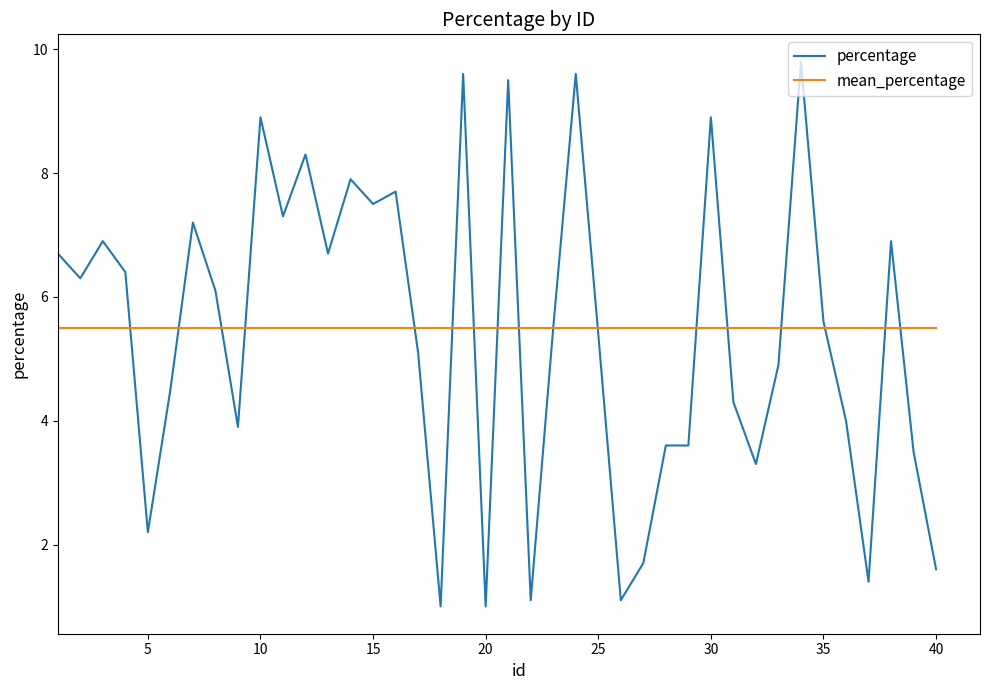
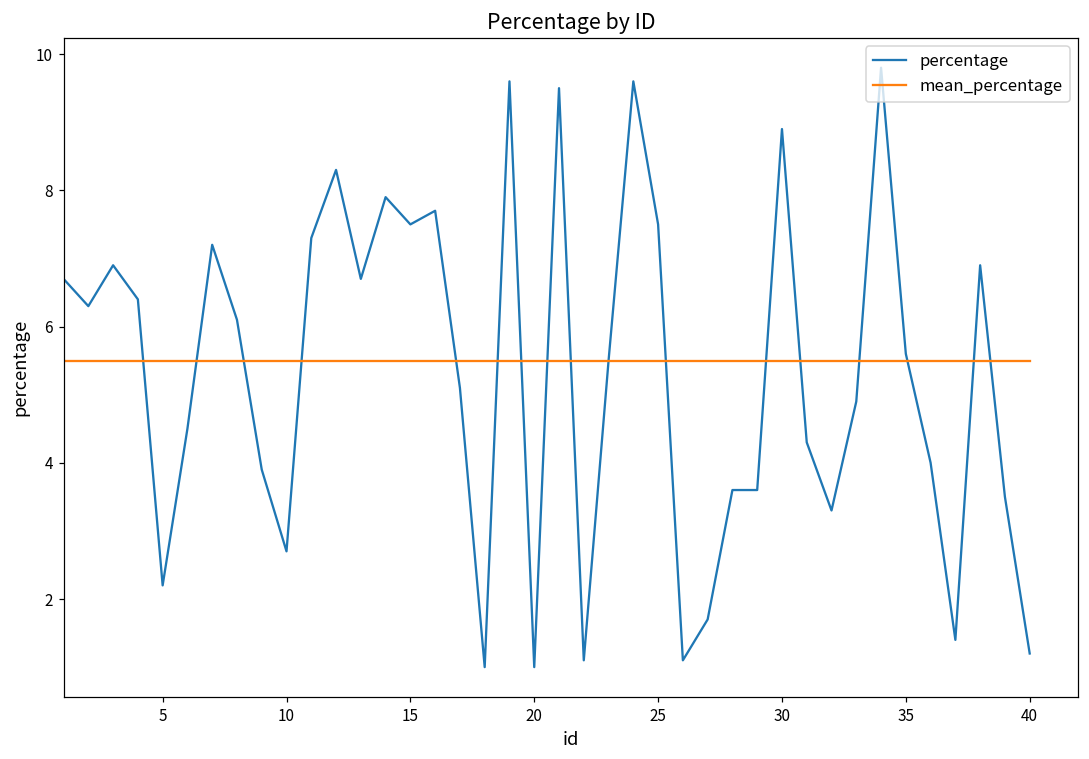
  {
    "percentage": {
      "5": 2.2,
-     "10": 8.9,
+     "10": 2.7,
      "15": 7.5,
      "20": 1.0,
-     "25": 5.4,
+     "25": 7.5,
      "30": 8.9,
      "35": 5.6,
-     "40": 1.6
+     "40": 1.2
    },
    "mean_percentage": {
      "5": 5.5,
      "10": 5.5,
      "15": 5.5,
      "20": 5.5,
      "25": 5.5,
      "30": 5.5,
      "35": 5.5,
      "40": 5.5
    }
  }
